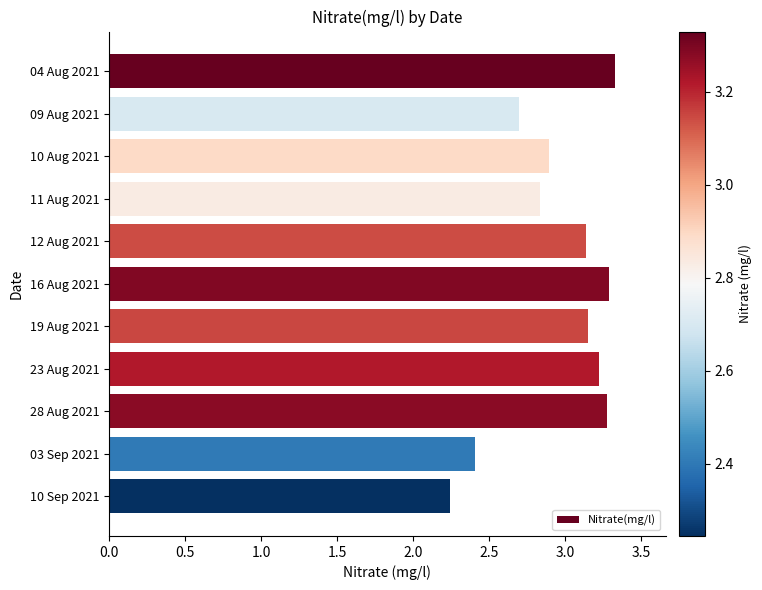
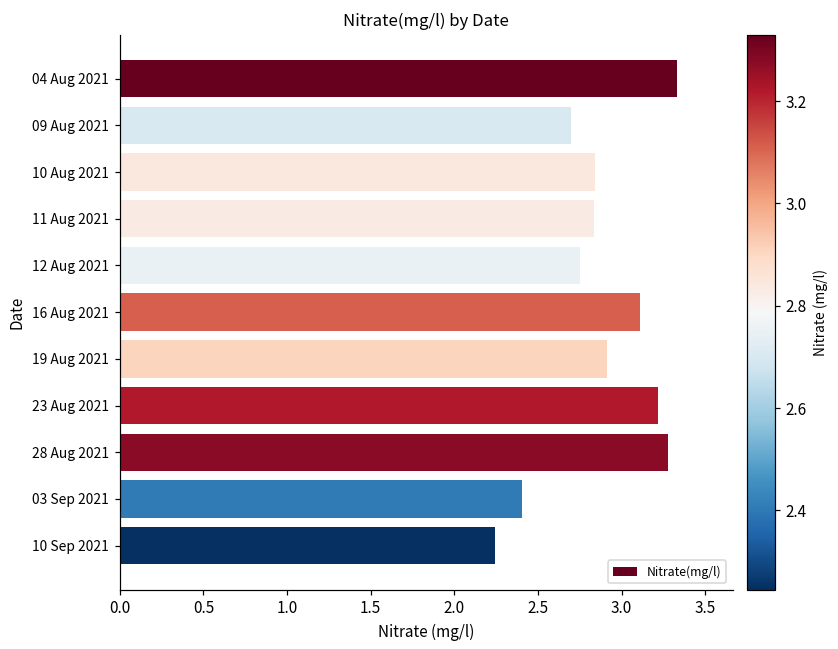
  {
    "04 Aug 2021": 3.33,
    "09 Aug 2021": 2.70,
-   "10 Aug 2021": 2.90,
+   "10 Aug 2021": 2.84,
    "11 Aug 2021": 2.83,
-   "12 Aug 2021": 3.14,
-   "16 Aug 2021": 3.29,
-   "19 Aug 2021": 3.15,
+   "12 Aug 2021": 2.75,
+   "16 Aug 2021": 3.11,
+   "19 Aug 2021": 2.91,
    "23 Aug 2021": 3.22,
    "28 Aug 2021": 3.28,
    "03 Sep 2021": 2.41,
    "10 Sep 2021": 2.25
  }
